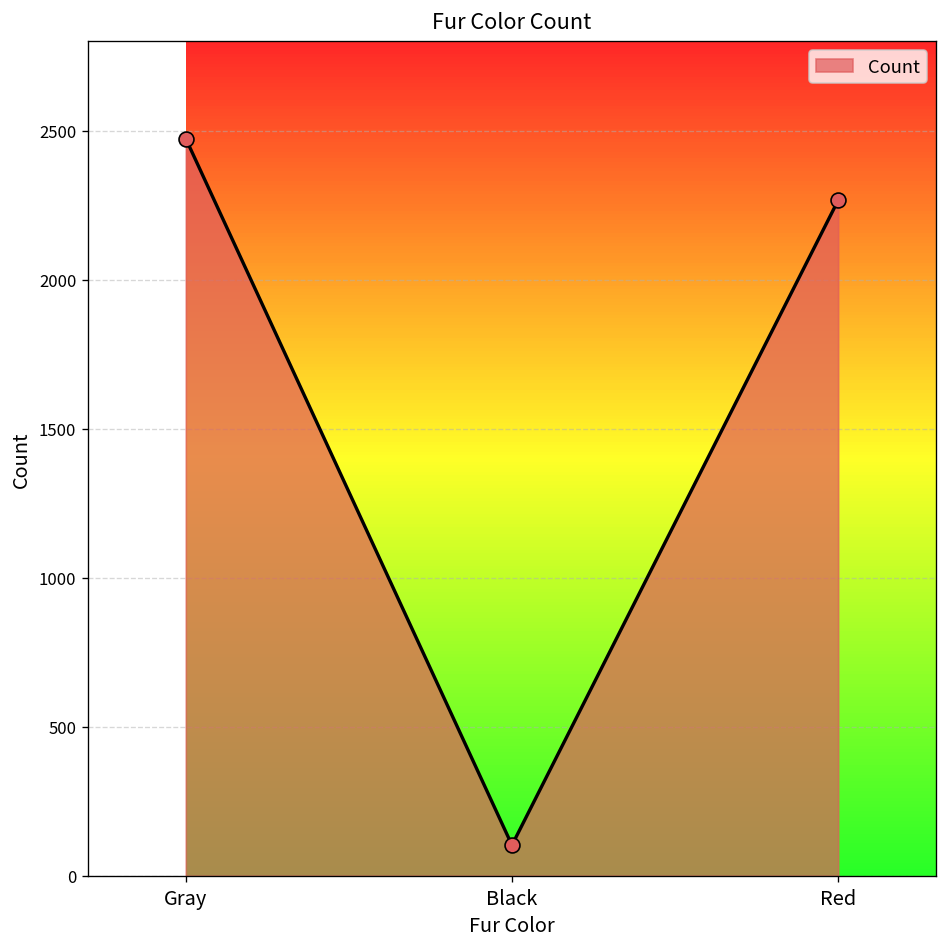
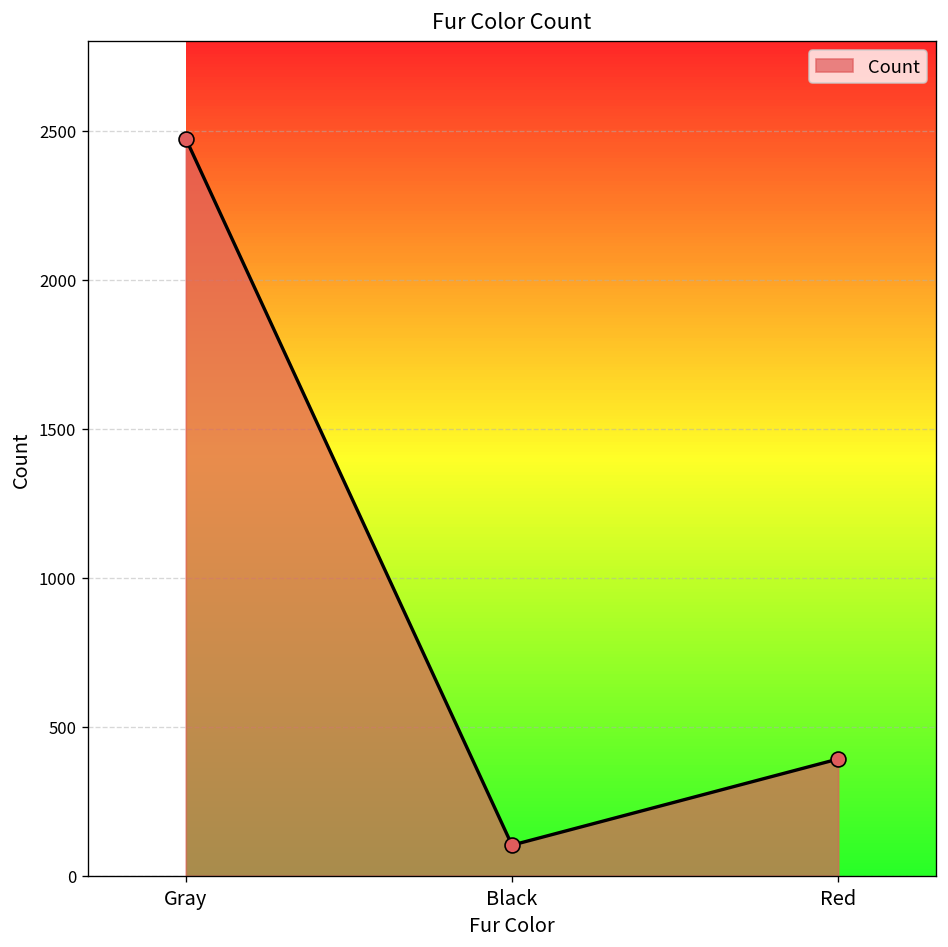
  {
    "Gray": 2470,
    "Black": 100,
-   "Red": 2270
+   "Red": 390
  }
